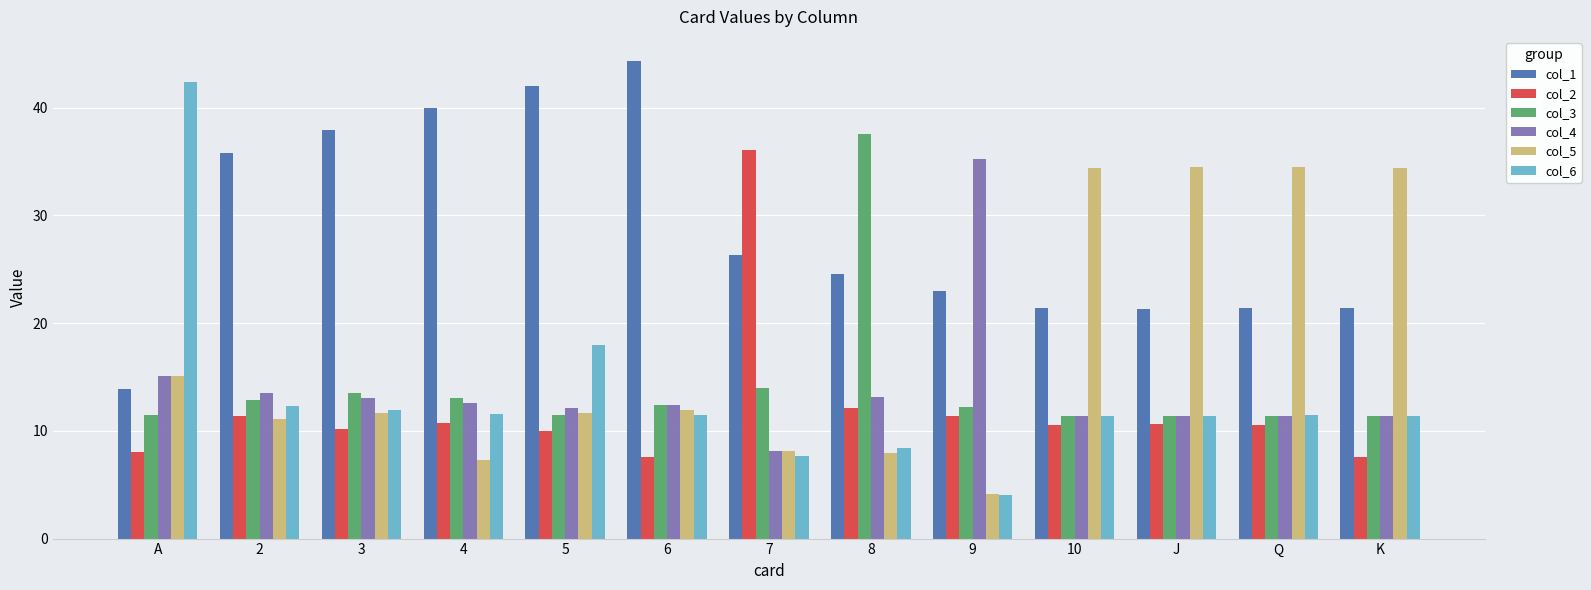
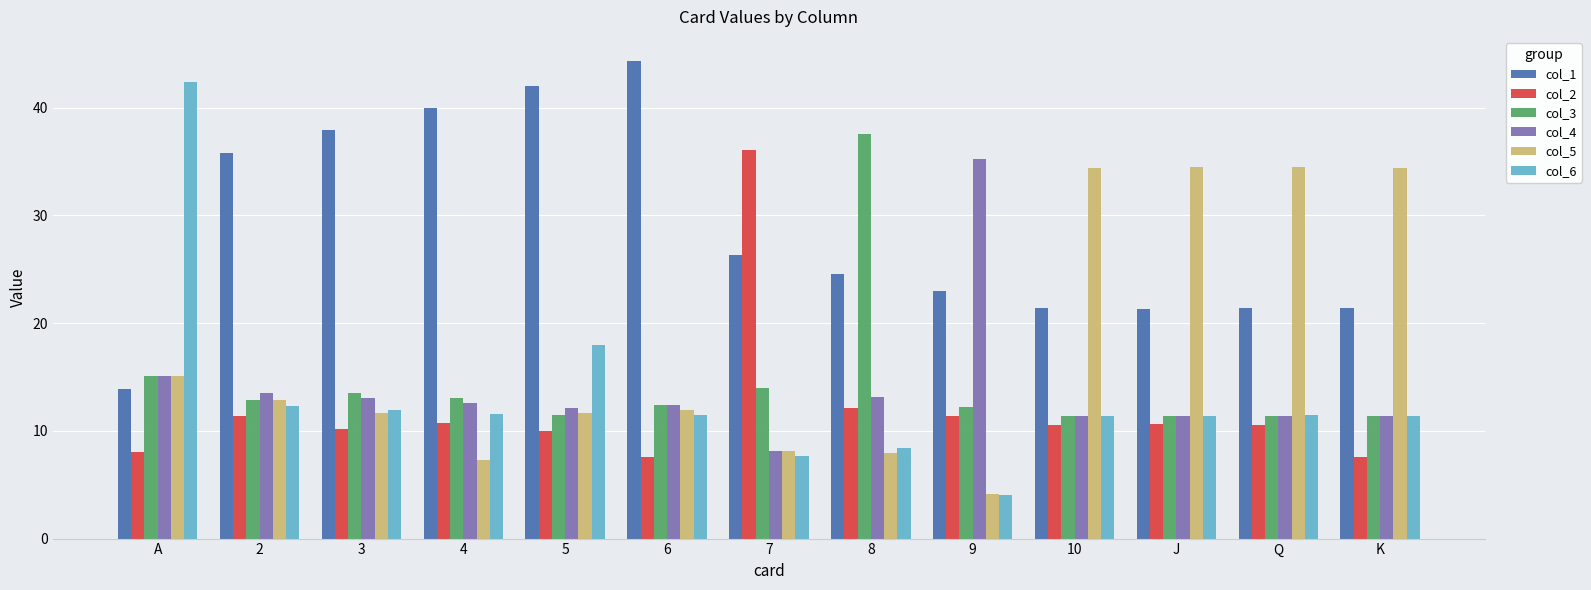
  {
    "col_2": {
      "A": 8.1,
      "2": 11.4,
      "3": 10.2,
      "4": 10.7,
      "5": 10.0,
      "6": 7.6,
      "7": 36.0,
      "8": 12.1,
      "9": 11.4,
      "10": 10.6,
      "J": 10.6,
      "Q": 10.6,
      "K": 7.6
    },
    "col_3": {
-     "A": 11.5,
+     "A": 15.1,
      "2": 12.9,
      "3": 13.5,
      "4": 13.1,
      "5": 11.5,
      "6": 12.4,
      "7": 14.0,
      "8": 37.6,
      "9": 12.2,
      "10": 11.4,
      "J": 11.4,
      "Q": 11.4,
      "K": 11.4
    },
    "col_5": {
      "A": 15.1,
-     "2": 11.1,
+     "2": 12.9,
      "3": 11.7,
      "4": 7.3,
      "5": 11.6,
      "6": 12.0,
      "7": 8.1,
      "8": 7.9,
      "9": 4.1,
      "10": 34.4,
      "J": 34.4,
      "Q": 34.5,
      "K": 34.4
    },
    "col_6": {
      "A": 42.3,
      "2": 12.3,
      "3": 12.0,
      "4": 11.6,
      "5": 18.0,
      "6": 11.5,
      "7": 7.7,
      "8": 8.4,
      "9": 4.0,
      "10": 11.4,
      "J": 11.4,
      "Q": 11.4,
      "K": 11.4
    }
  }
